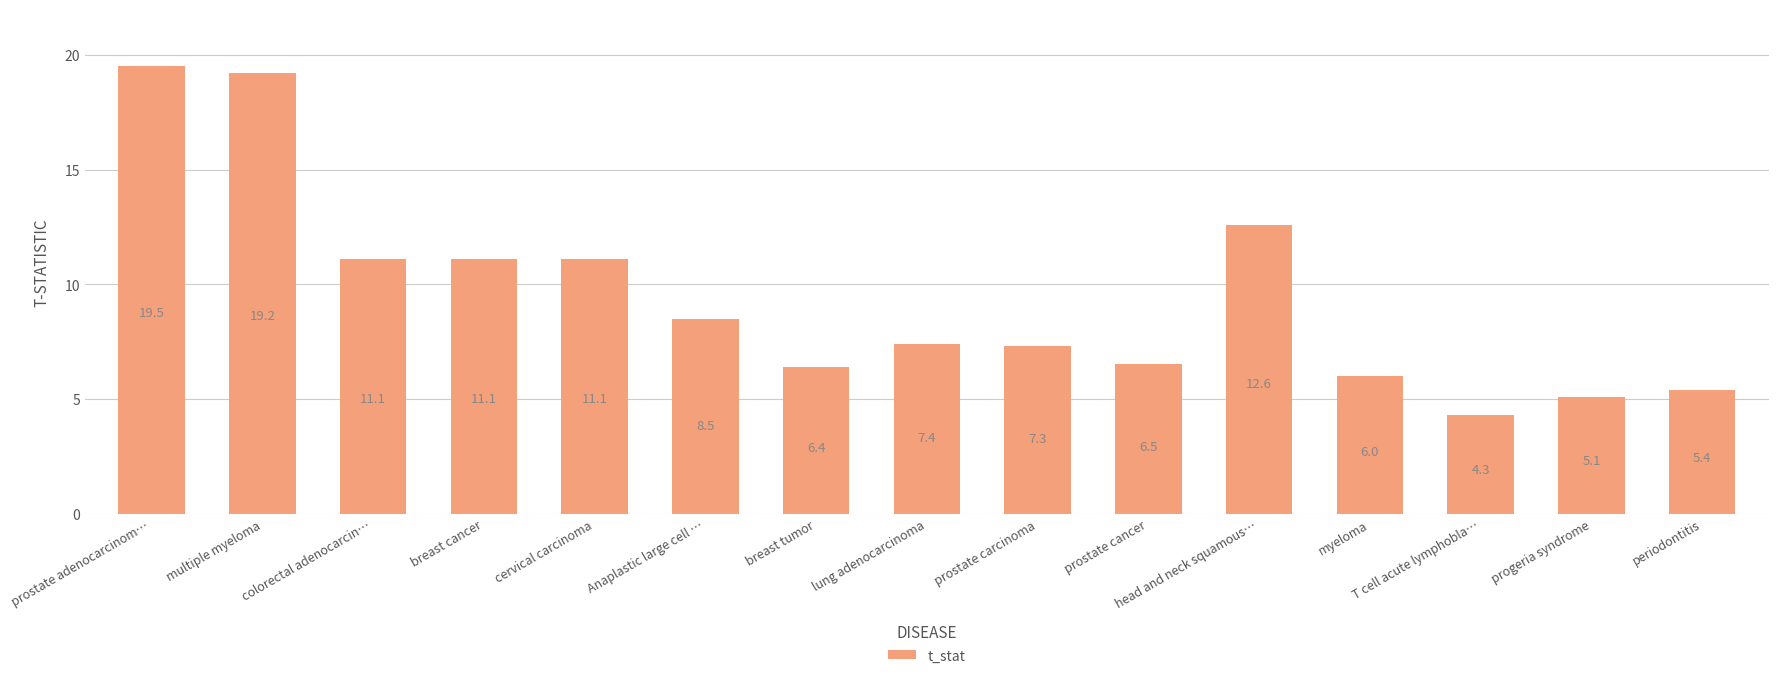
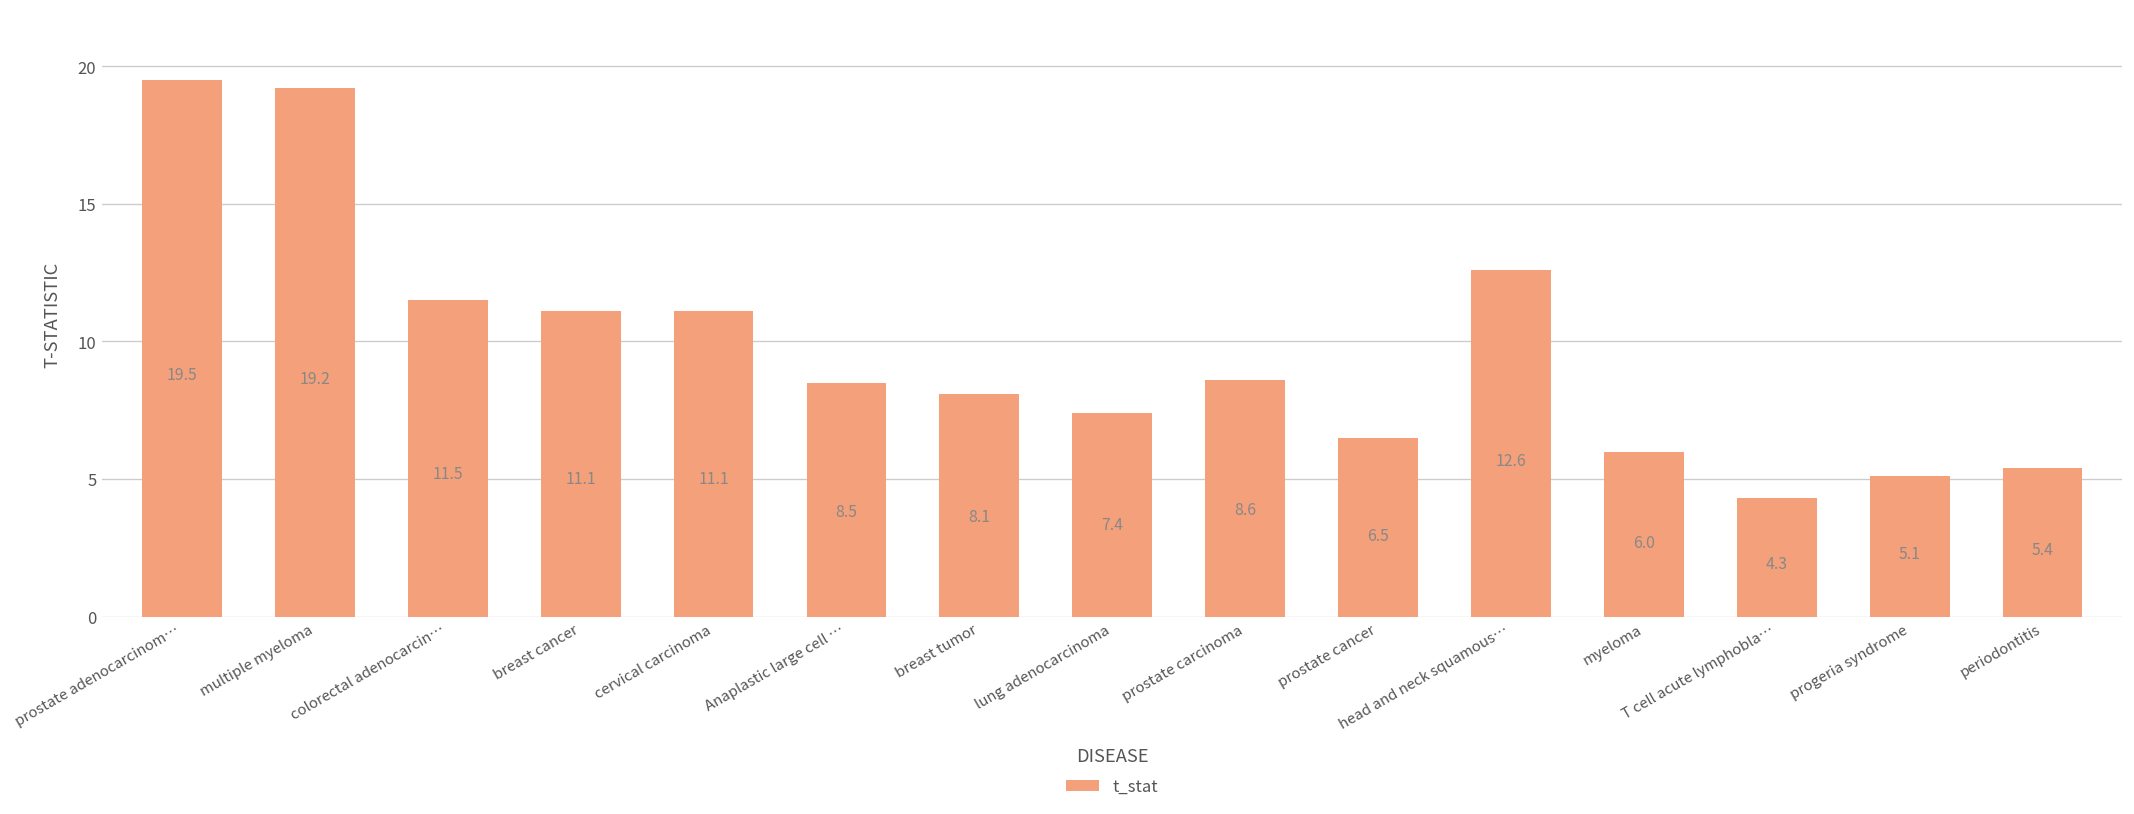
  {
    "prostate adenocarcinom…": 19.5,
    "multiple myeloma": 19.2,
-   "colorectal adenocarcin…": 11.1,
+   "colorectal adenocarcin…": 11.5,
    "breast cancer": 11.1,
    "cervical carcinoma": 11.1,
    "Anaplastic large cell …": 8.5,
-   "breast tumor": 6.4,
+   "breast tumor": 8.1,
    "lung adenocarcinoma": 7.4,
-   "prostate carcinoma": 7.3,
+   "prostate carcinoma": 8.6,
    "prostate cancer": 6.5,
    "head and neck squamous…": 12.6,
    "myeloma": 6.0,
    "T cell acute lymphobla…": 4.3,
    "progeria syndrome": 5.1,
    "periodontitis": 5.4
  }
